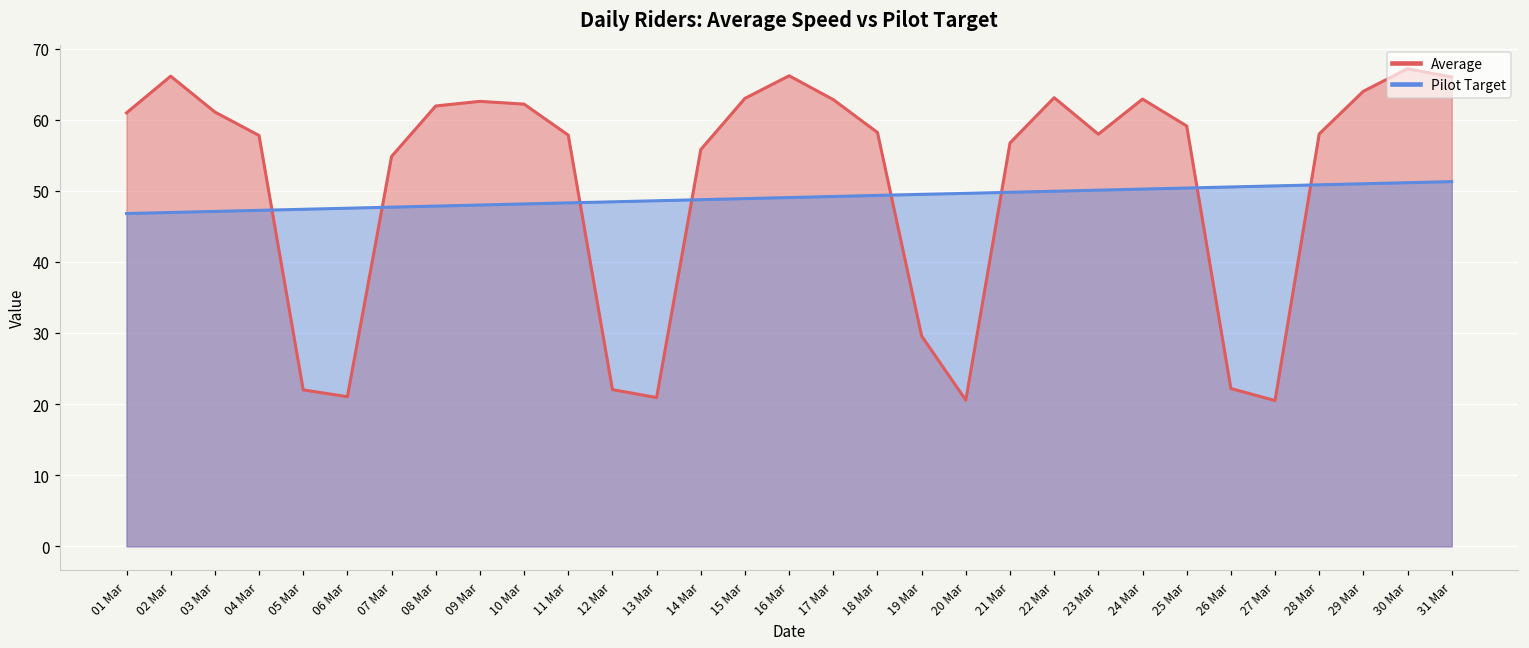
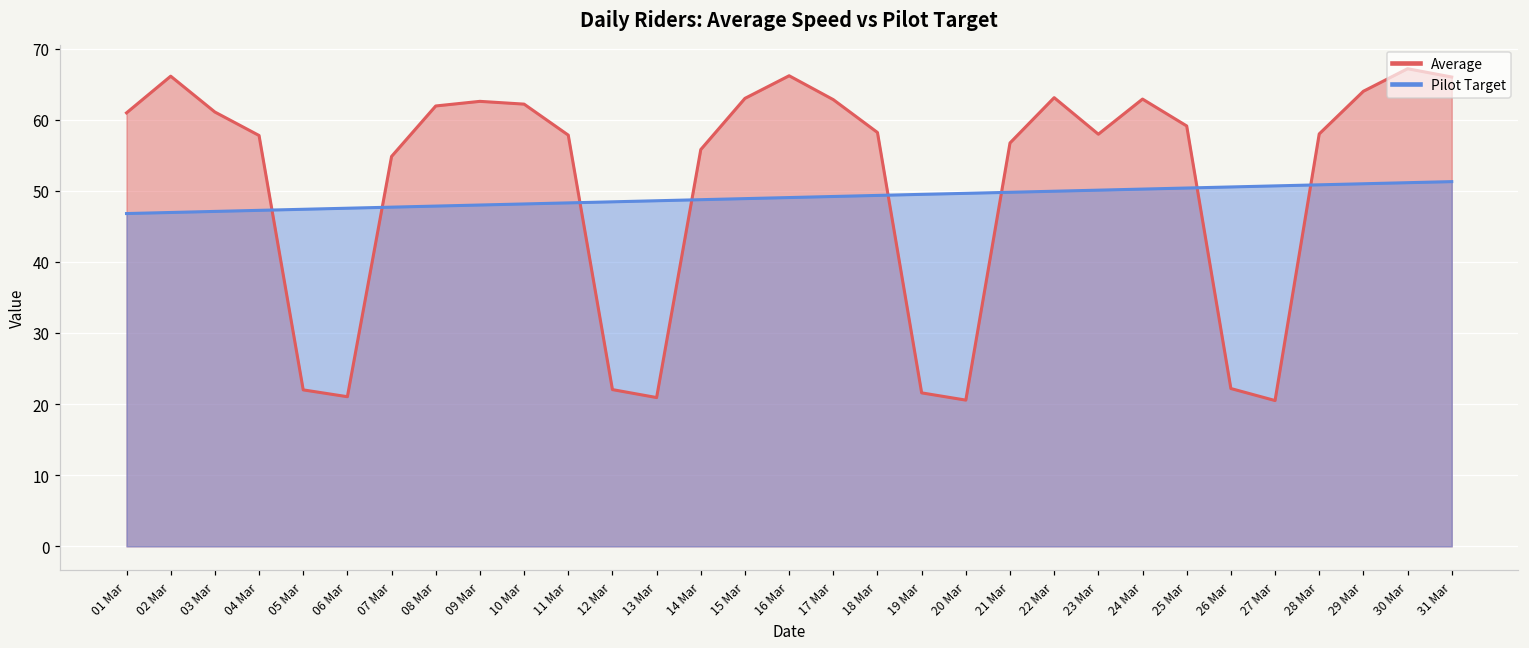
  {
    "Average": {
      "01 Mar": 61,
      "02 Mar": 66,
      "03 Mar": 61,
      "04 Mar": 58,
      "05 Mar": 22,
      "06 Mar": 21,
      "07 Mar": 55,
      "08 Mar": 62,
      "09 Mar": 63,
      "10 Mar": 62,
      "11 Mar": 58,
      "12 Mar": 22,
      "13 Mar": 21,
      "14 Mar": 56,
      "15 Mar": 63,
      "16 Mar": 66,
      "17 Mar": 63,
      "18 Mar": 58,
-     "19 Mar": 30,
+     "19 Mar": 22,
      "20 Mar": 21,
      "21 Mar": 57,
      "22 Mar": 63,
      "23 Mar": 58,
      "24 Mar": 63,
      "25 Mar": 59,
      "26 Mar": 22,
      "27 Mar": 21,
      "28 Mar": 58,
      "29 Mar": 64
    },
    "Pilot Target": {
      "01 Mar": 47,
      "02 Mar": 47,
      "03 Mar": 47,
      "04 Mar": 47,
      "05 Mar": 47,
      "06 Mar": 48,
      "07 Mar": 48,
      "08 Mar": 48,
      "09 Mar": 48,
      "10 Mar": 48,
      "11 Mar": 48,
      "12 Mar": 48,
      "13 Mar": 49,
      "14 Mar": 49,
      "15 Mar": 49,
      "16 Mar": 49,
      "17 Mar": 49,
      "18 Mar": 49,
      "19 Mar": 50,
      "20 Mar": 50,
      "21 Mar": 50,
      "22 Mar": 50,
      "23 Mar": 50,
      "24 Mar": 50,
      "25 Mar": 50,
      "26 Mar": 51,
      "27 Mar": 51,
      "28 Mar": 51,
      "29 Mar": 51,
      "30 Mar": 51,
      "31 Mar": 51
    }
  }
